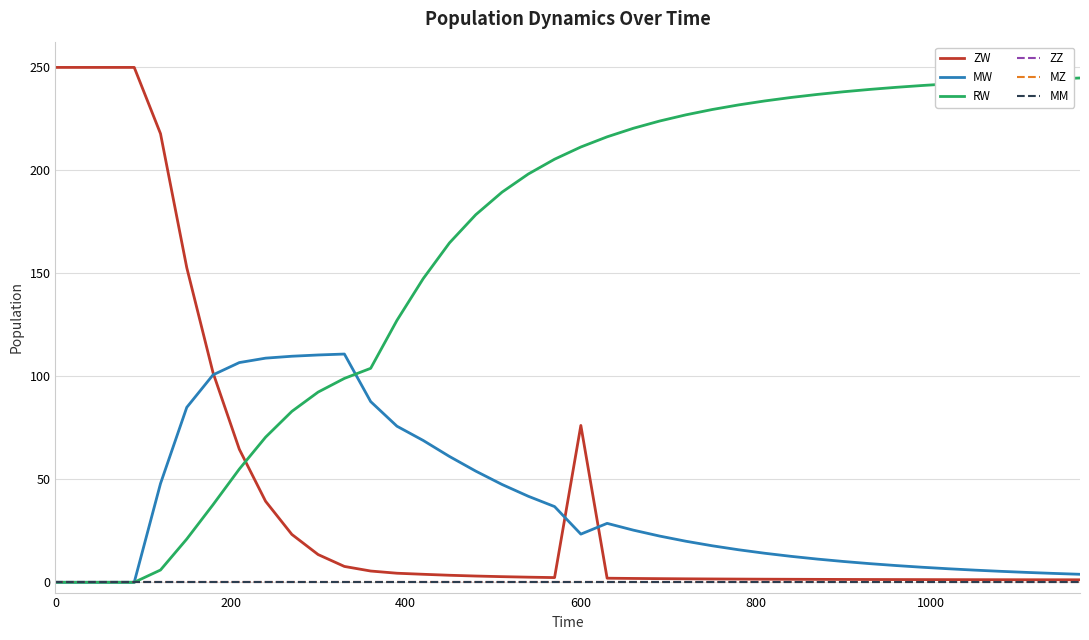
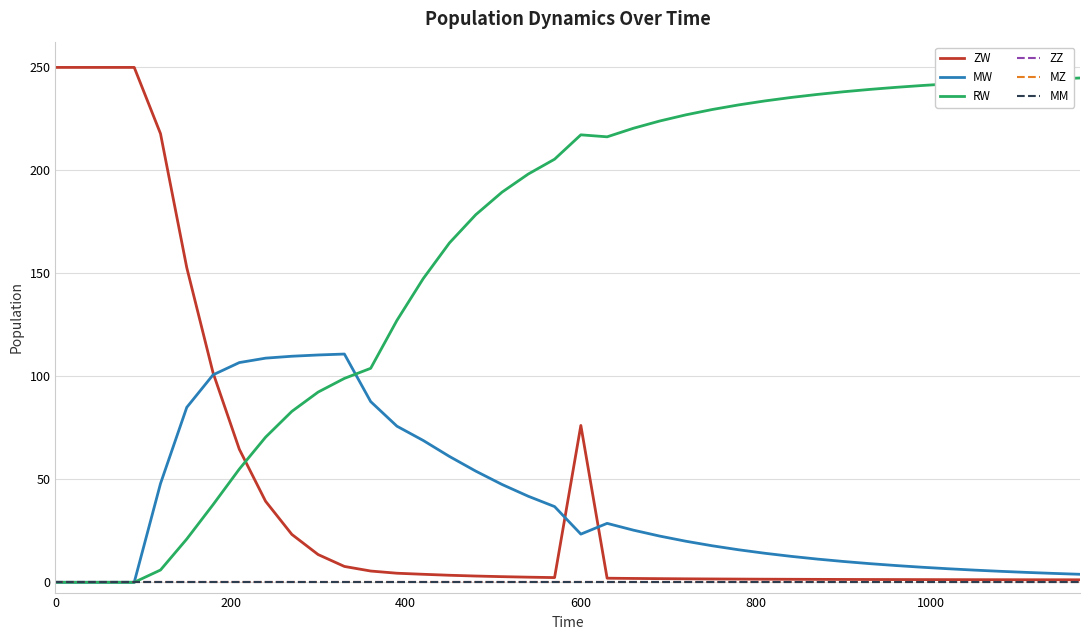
  {
    "ZW": {
      "0": 250,
      "600": 76
    },
    "MW": {
      "600": 23
    },
    "RW": {
-     "600": 211
+     "600": 217
    },
    "MM": {
      "600": 0
    }
  }
